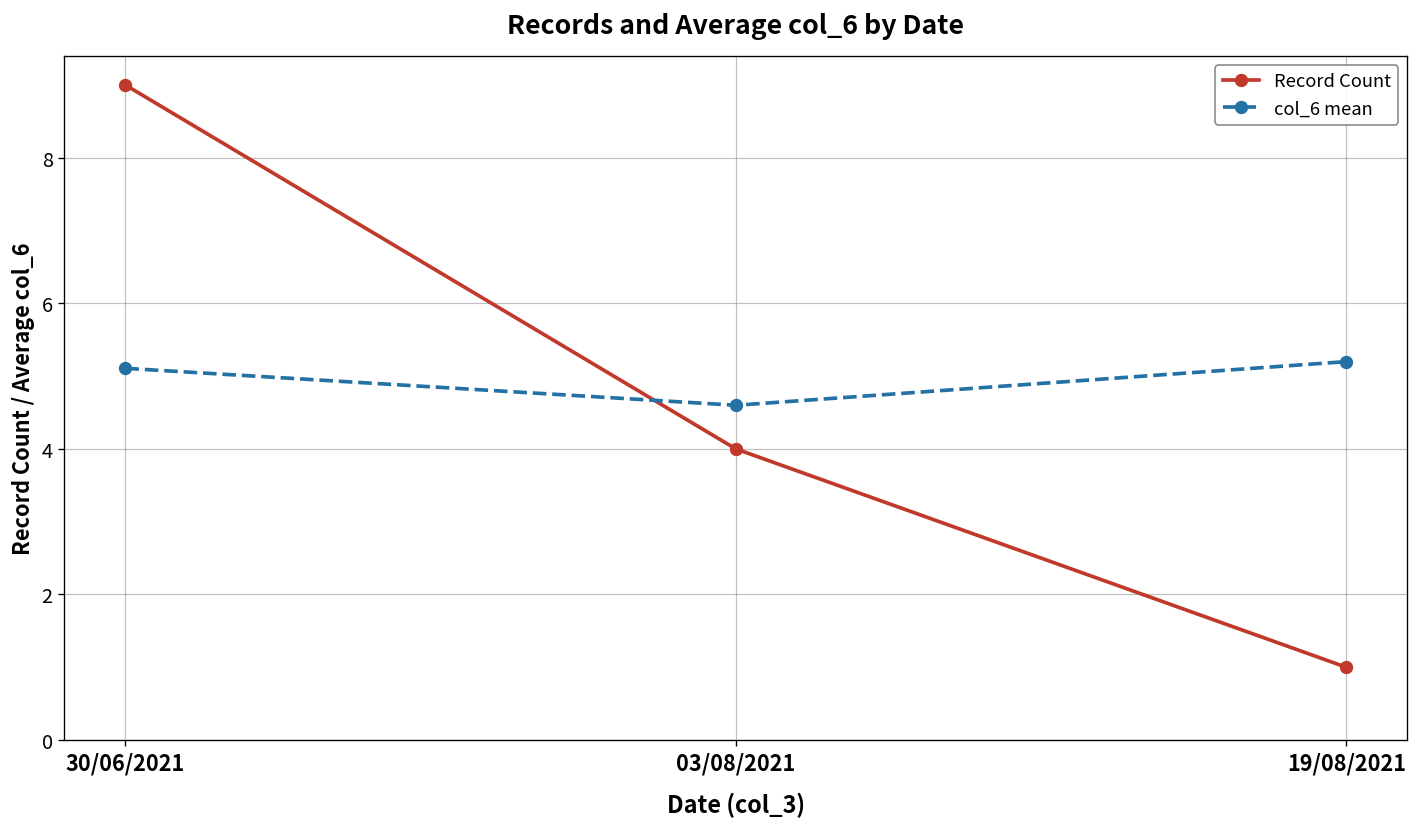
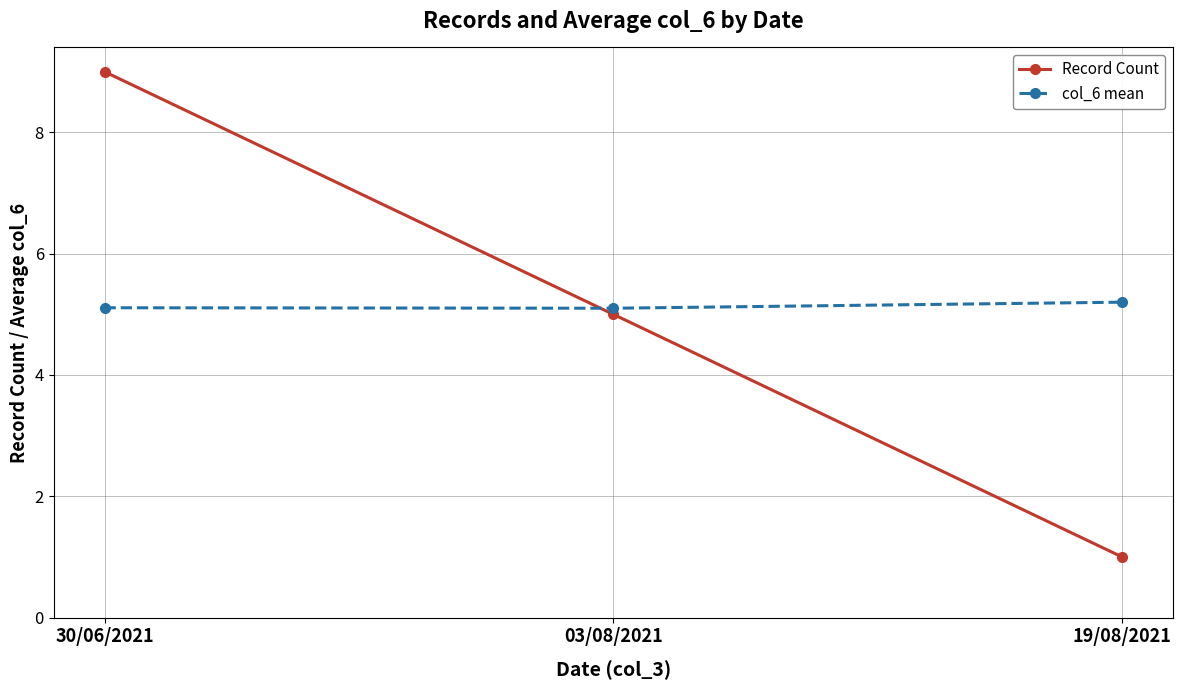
  {
    "Record Count": {
      "30/06/2021": 9,
-     "03/08/2021": 4,
+     "03/08/2021": 5,
      "19/08/2021": 1
    },
    "col_6 mean": {
      "30/06/2021": 5.1,
-     "03/08/2021": 4.6,
+     "03/08/2021": 5.1,
      "19/08/2021": 5.2
    }
  }
